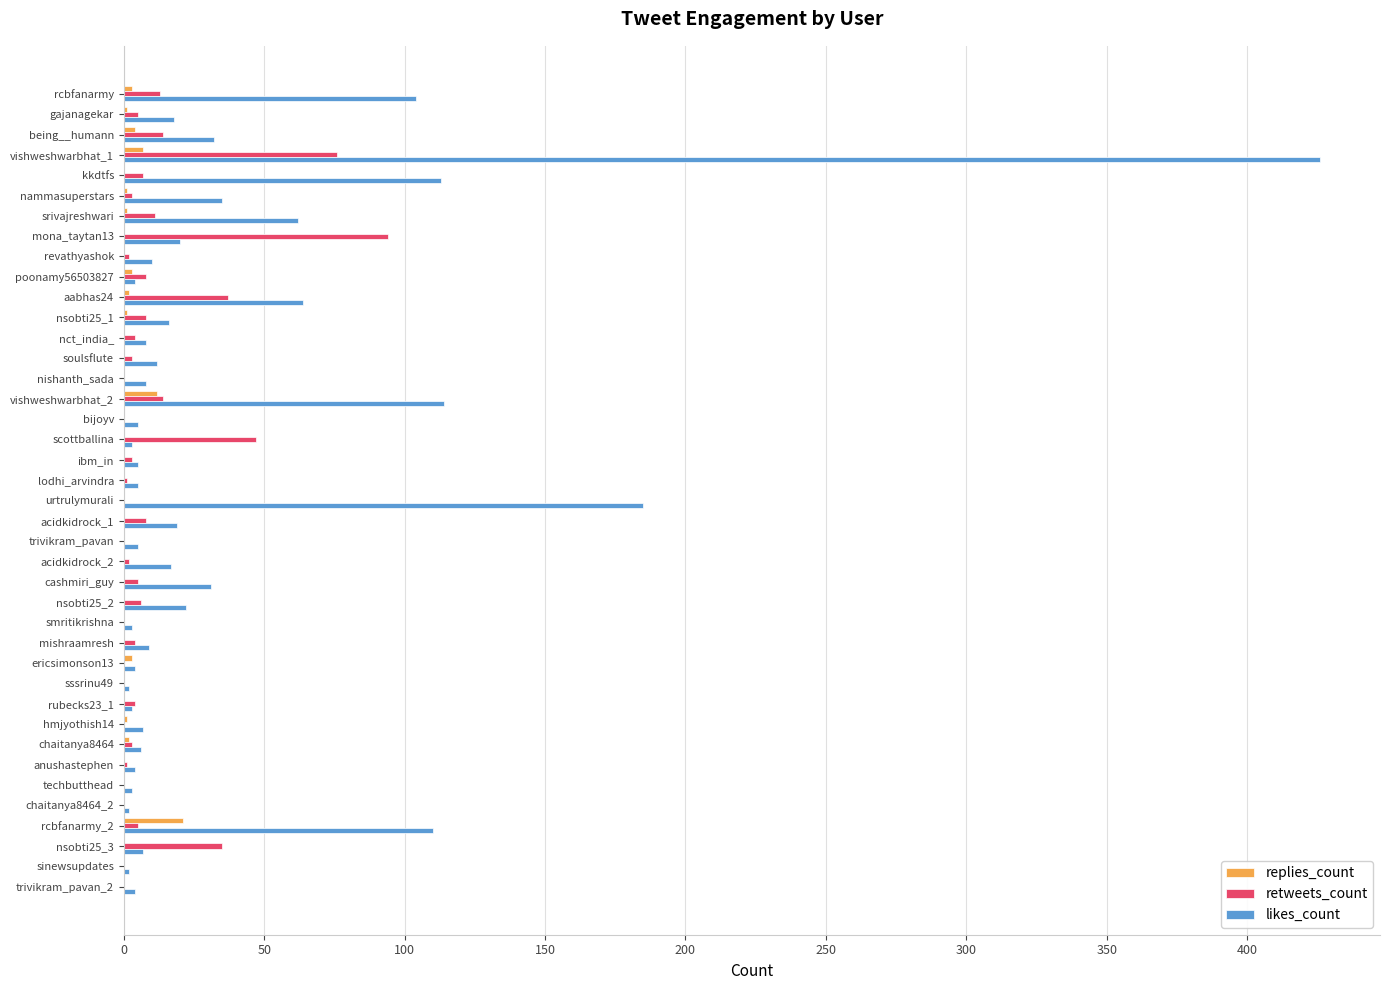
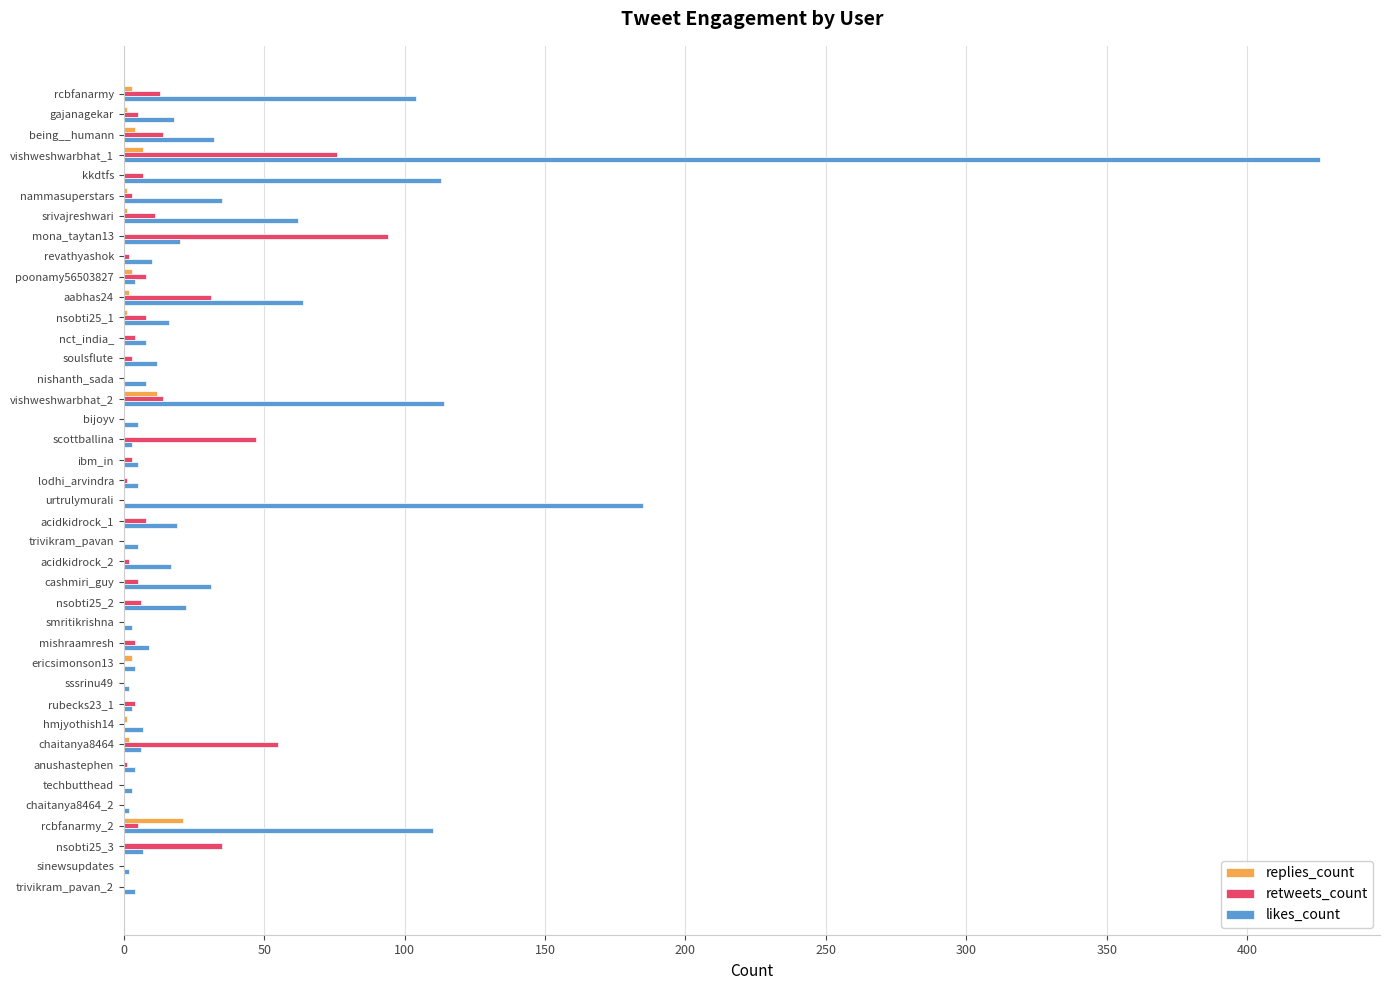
  {
    "replies_count": {
      "rcbfanarmy": 3,
      "gajanagekar": 1,
      "being__humann": 4,
      "vishweshwarbhat_1": 7,
      "kkdtfs": 0,
      "nammasuperstars": 1,
      "srivajreshwari": 1,
      "mona_taytan13": 0,
      "revathyashok": 0,
      "poonamy56503827": 3,
      "aabhas24": 2,
      "nsobti25_1": 1,
      "nct_india_": 0,
      "soulsflute": 0,
      "nishanth_sada": 0,
      "vishweshwarbhat_2": 12,
      "bijoyv": 0,
      "scottballina": 0,
      "ibm_in": 0,
      "lodhi_arvindra": 0,
      "urtrulymurali": 0,
      "acidkidrock_1": 0,
      "trivikram_pavan": 0,
      "acidkidrock_2": 0,
      "cashmiri_guy": 0,
      "nsobti25_2": 0,
      "smritikrishna": 0,
      "mishraamresh": 0,
      "ericsimonson13": 3,
      "sssrinu49": 0,
      "rubecks23_1": 0,
      "hmjyothish14": 1,
      "chaitanya8464": 2,
      "anushastephen": 0,
      "techbutthead": 0,
      "chaitanya8464_2": 0,
      "rcbfanarmy_2": 21,
      "nsobti25_3": 0,
      "sinewsupdates": 0,
      "trivikram_pavan_2": 0
    },
    "retweets_count": {
      "rcbfanarmy": 13,
      "gajanagekar": 5,
      "being__humann": 14,
      "vishweshwarbhat_1": 76,
      "kkdtfs": 7,
      "nammasuperstars": 3,
      "srivajreshwari": 11,
      "mona_taytan13": 94,
      "revathyashok": 2,
      "poonamy56503827": 8,
-     "aabhas24": 37,
+     "aabhas24": 31,
      "nsobti25_1": 8,
      "nct_india_": 4,
      "soulsflute": 3,
      "nishanth_sada": 0,
      "vishweshwarbhat_2": 14,
      "bijoyv": 0,
      "scottballina": 47,
      "ibm_in": 3,
      "lodhi_arvindra": 1,
      "urtrulymurali": 0,
      "acidkidrock_1": 8,
      "trivikram_pavan": 0,
      "acidkidrock_2": 2,
      "cashmiri_guy": 5,
      "nsobti25_2": 6,
      "smritikrishna": 0,
      "mishraamresh": 4,
      "ericsimonson13": 0,
      "sssrinu49": 0,
      "rubecks23_1": 4,
      "hmjyothish14": 0,
-     "chaitanya8464": 3,
+     "chaitanya8464": 55,
      "anushastephen": 1,
      "techbutthead": 0,
      "chaitanya8464_2": 0,
      "rcbfanarmy_2": 5,
      "nsobti25_3": 35,
      "sinewsupdates": 0,
      "trivikram_pavan_2": 0
    },
    "likes_count": {
      "rcbfanarmy": 104,
      "gajanagekar": 18,
      "being__humann": 32,
      "vishweshwarbhat_1": 426,
      "kkdtfs": 113,
      "nammasuperstars": 35,
      "srivajreshwari": 62,
      "mona_taytan13": 20,
      "revathyashok": 10,
      "poonamy56503827": 4,
      "aabhas24": 64,
      "nsobti25_1": 16,
      "nct_india_": 8,
      "soulsflute": 12,
      "nishanth_sada": 8,
      "vishweshwarbhat_2": 114,
      "bijoyv": 5,
      "scottballina": 3,
      "ibm_in": 5,
      "lodhi_arvindra": 5,
      "urtrulymurali": 185,
      "acidkidrock_1": 19,
      "trivikram_pavan": 5,
      "acidkidrock_2": 17,
      "cashmiri_guy": 31,
      "nsobti25_2": 22,
      "smritikrishna": 3,
      "mishraamresh": 9,
      "ericsimonson13": 4,
      "sssrinu49": 2,
      "rubecks23_1": 3,
      "hmjyothish14": 7,
      "chaitanya8464": 6,
      "anushastephen": 4,
      "techbutthead": 3,
      "chaitanya8464_2": 2,
      "rcbfanarmy_2": 110,
      "nsobti25_3": 7,
      "sinewsupdates": 2,
      "trivikram_pavan_2": 4
    }
  }
